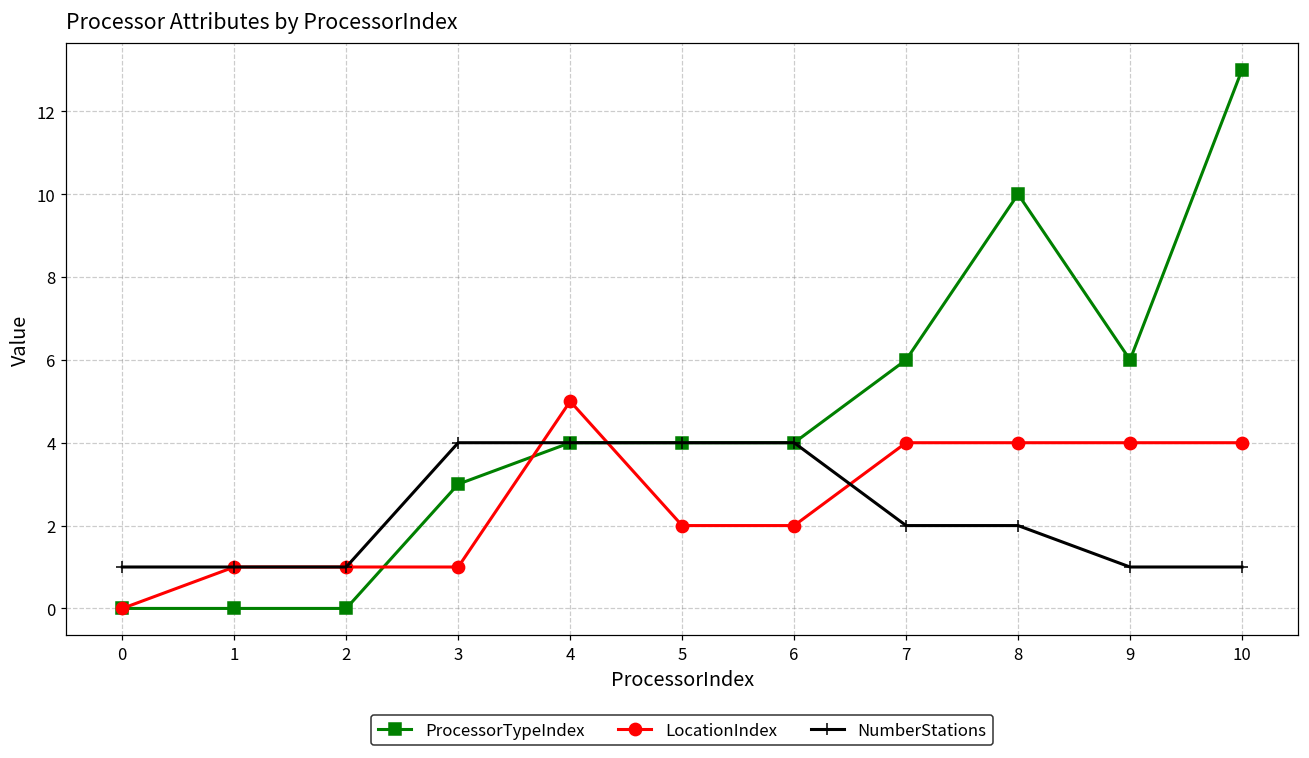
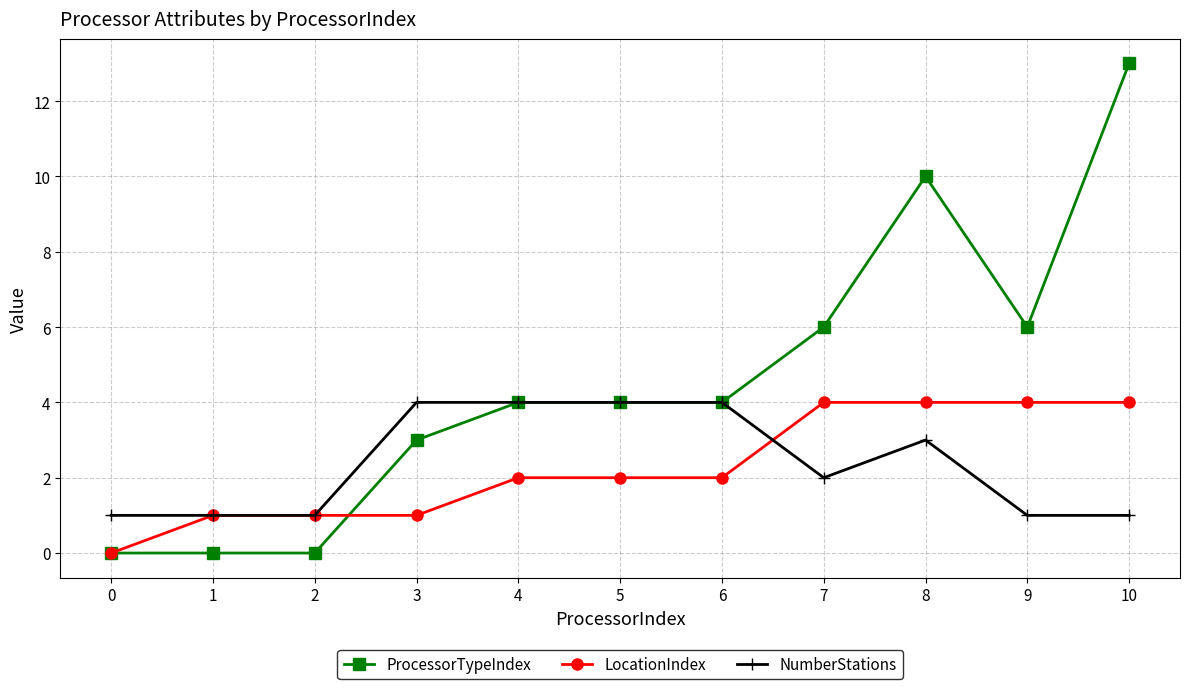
  {
    "ProcessorTypeIndex": {
      "1": 0,
      "2": 0,
      "3": 3,
      "7": 6,
      "8": 10,
      "9": 6,
      "10": 13
    },
    "LocationIndex": {
      "3": 1,
-     "4": 5,
+     "4": 2,
      "5": 2,
      "6": 2,
      "7": 4,
      "8": 4,
      "9": 4,
      "10": 4
    },
    "NumberStations": {
      "0": 1,
      "3": 4,
      "7": 2,
-     "8": 2,
+     "8": 3,
      "9": 1,
      "10": 1
    }
  }
